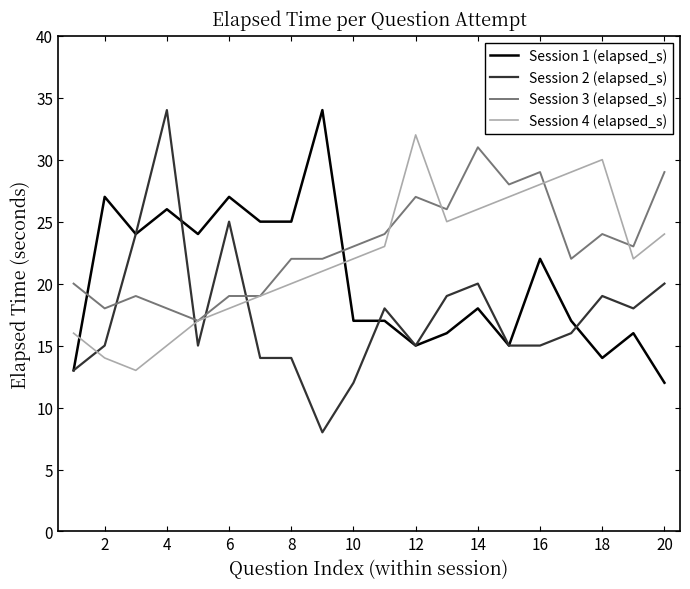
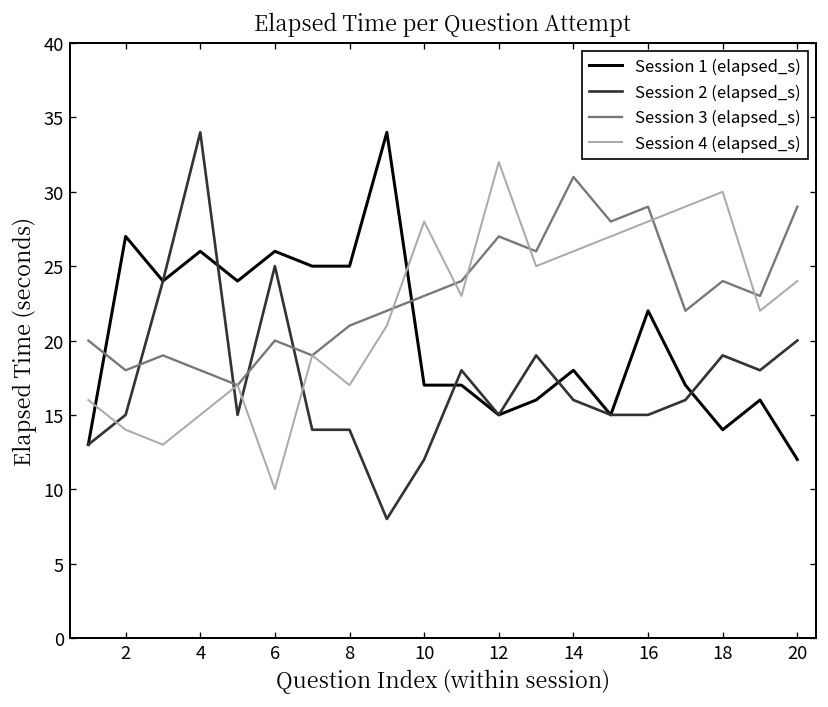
  {
    "Session 1 (elapsed_s)": {
      "2": 27,
      "4": 26,
-     "6": 27,
+     "6": 26,
      "8": 25,
      "10": 17,
      "14": 18,
      "16": 22,
      "18": 14,
      "20": 12
    },
    "Session 2 (elapsed_s)": {
      "2": 15,
      "4": 34,
      "6": 25,
      "8": 14,
      "10": 12,
-     "14": 20,
+     "14": 16,
      "16": 15,
      "18": 19,
      "20": 20
    },
    "Session 3 (elapsed_s)": {
      "2": 18,
      "4": 18,
-     "6": 19,
-     "8": 22,
+     "6": 20,
+     "8": 21,
      "10": 23,
      "12": 27,
      "14": 31,
      "16": 29,
      "18": 24,
      "20": 29
    },
    "Session 4 (elapsed_s)": {
      "2": 14,
      "4": 15,
-     "6": 18,
-     "8": 20,
-     "10": 22,
+     "6": 10,
+     "8": 17,
+     "10": 28,
      "12": 32,
      "14": 26,
      "16": 28,
      "18": 30,
      "20": 24
    }
  }
